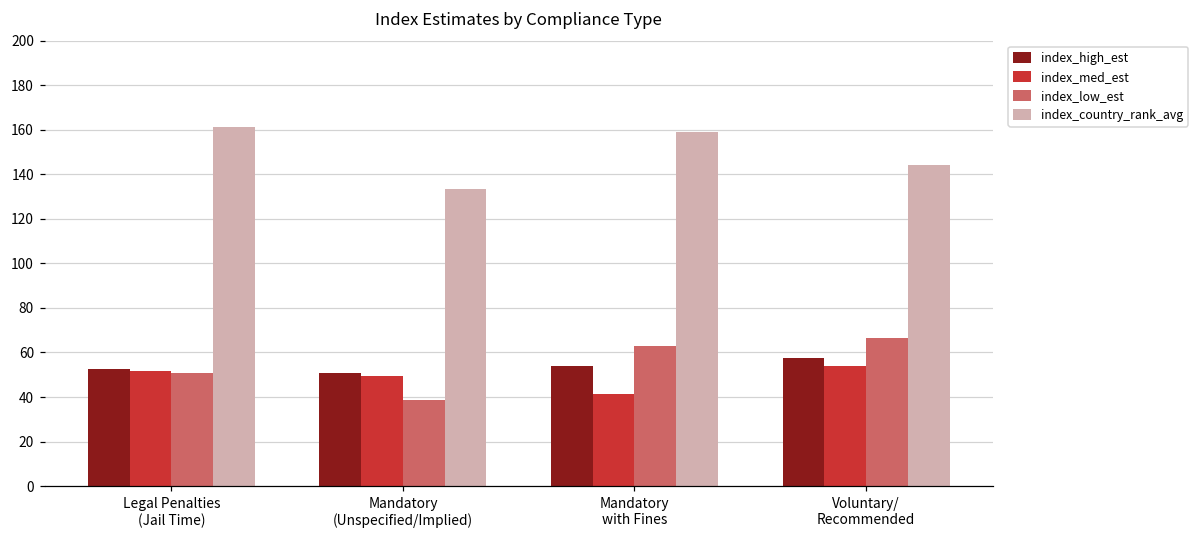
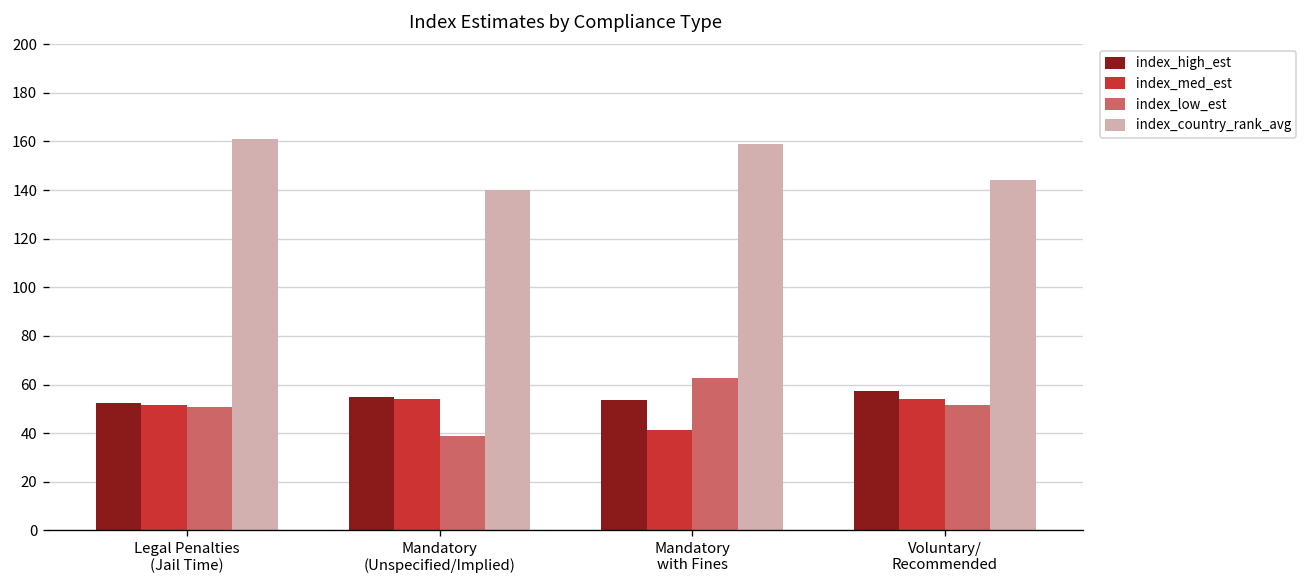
  {
    "index_high_est": {
      "Legal Penalties (Jail Time)": 52,
-     "Mandatory (Unspecified/Implied)": 51,
+     "Mandatory (Unspecified/Implied)": 55,
      "Mandatory with Fines": 54,
      "Voluntary/ Recommended": 58
    },
    "index_med_est": {
      "Legal Penalties (Jail Time)": 52,
-     "Mandatory (Unspecified/Implied)": 50,
+     "Mandatory (Unspecified/Implied)": 54,
      "Mandatory with Fines": 41,
      "Voluntary/ Recommended": 54
    },
    "index_low_est": {
      "Legal Penalties (Jail Time)": 51,
      "Mandatory (Unspecified/Implied)": 39,
      "Mandatory with Fines": 63,
-     "Voluntary/ Recommended": 67
+     "Voluntary/ Recommended": 51
    },
    "index_country_rank_avg": {
      "Legal Penalties (Jail Time)": 161,
-     "Mandatory (Unspecified/Implied)": 134,
+     "Mandatory (Unspecified/Implied)": 140,
      "Mandatory with Fines": 159,
      "Voluntary/ Recommended": 144
    }
  }
